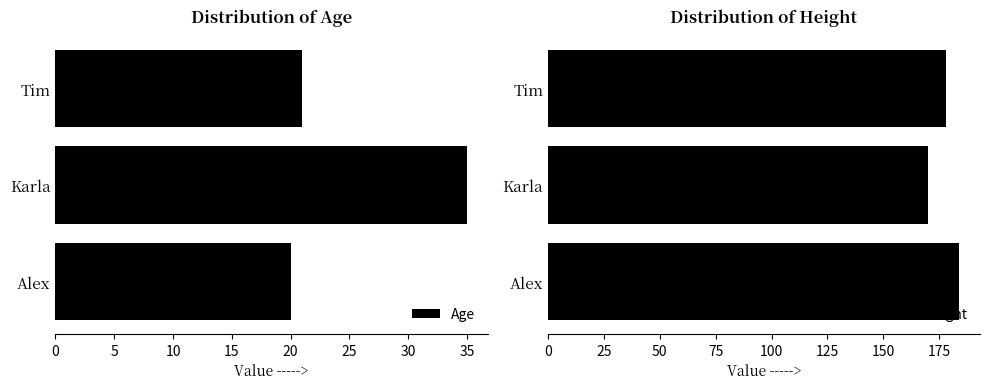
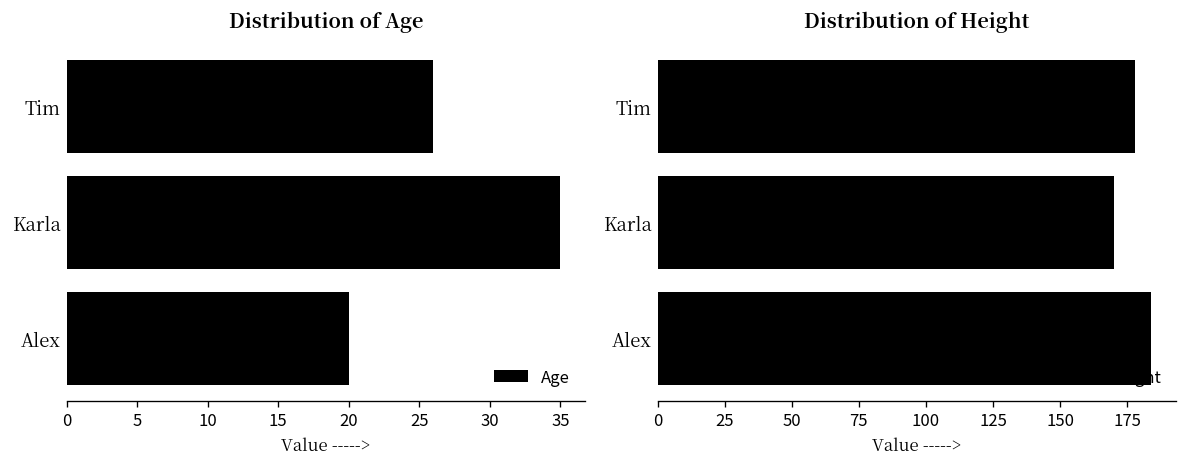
  {
    "Distribution of Age": {
-     "Tim": 21,
+     "Tim": 26,
      "Karla": 35,
      "Alex": 20
    },
    "Distribution of Height": {
      "Tim": 178,
      "Karla": 170,
      "Alex": 184
    }
  }
